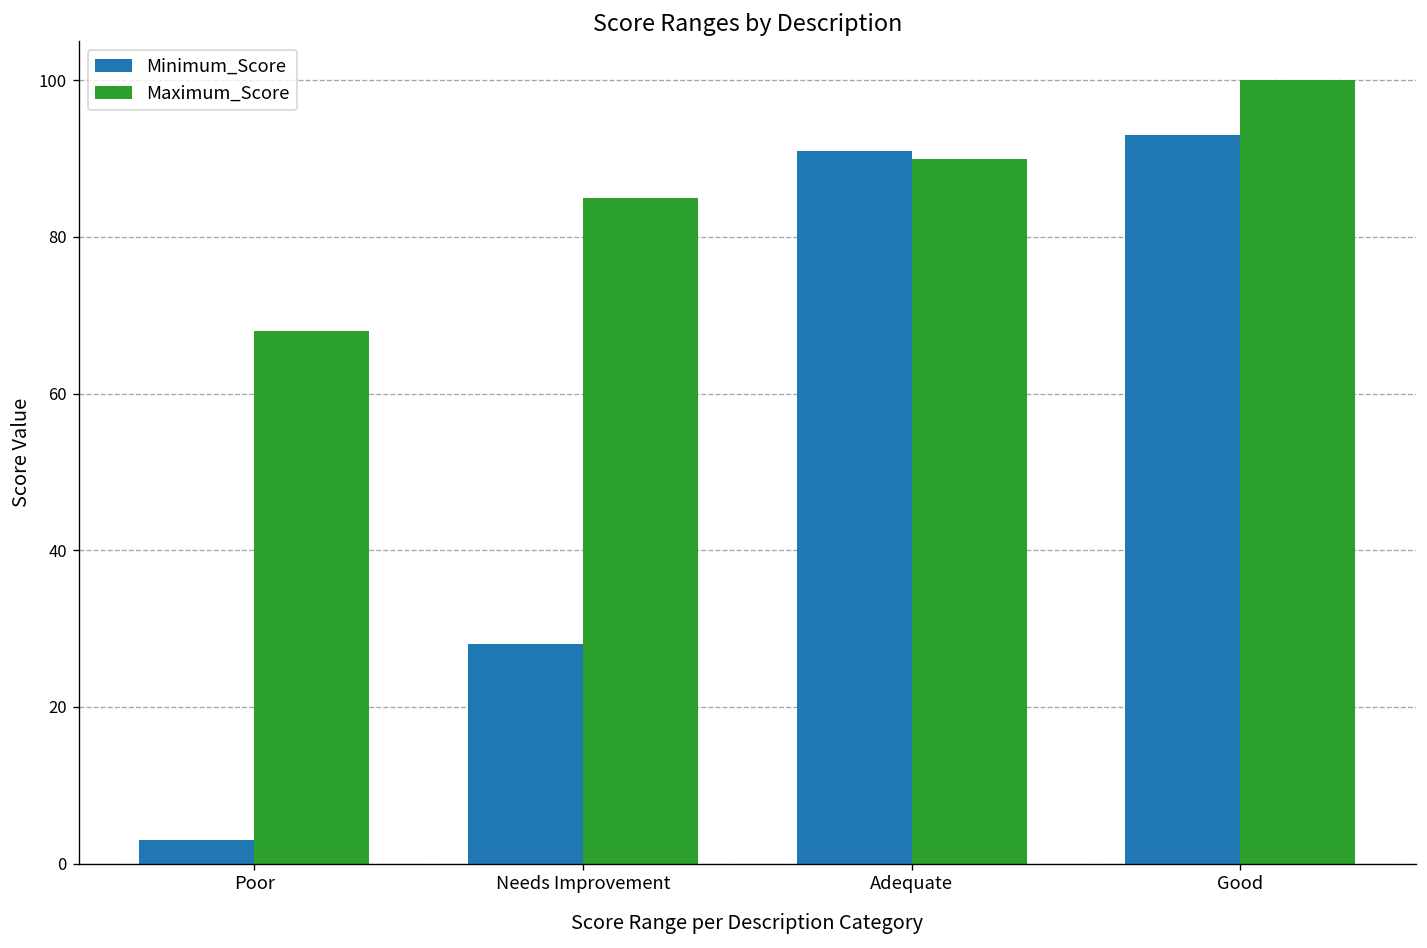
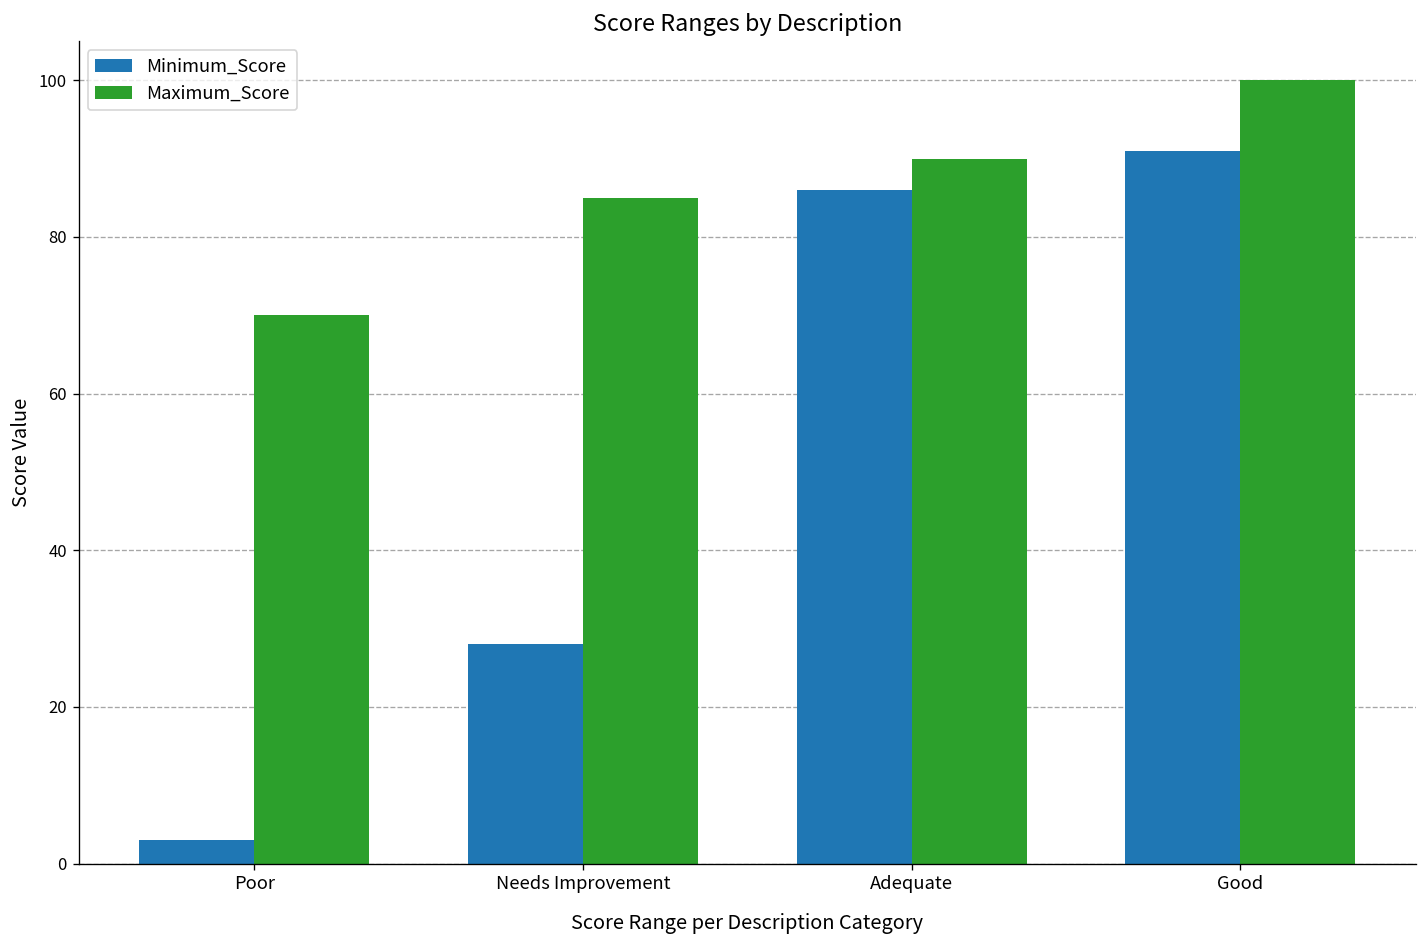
  {
    "Minimum_Score": {
      "Poor": 3,
      "Needs Improvement": 28,
-     "Adequate": 91,
-     "Good": 93
+     "Adequate": 86,
+     "Good": 91
    },
    "Maximum_Score": {
-     "Poor": 68,
+     "Poor": 70,
      "Needs Improvement": 85,
      "Adequate": 90,
      "Good": 100
    }
  }
